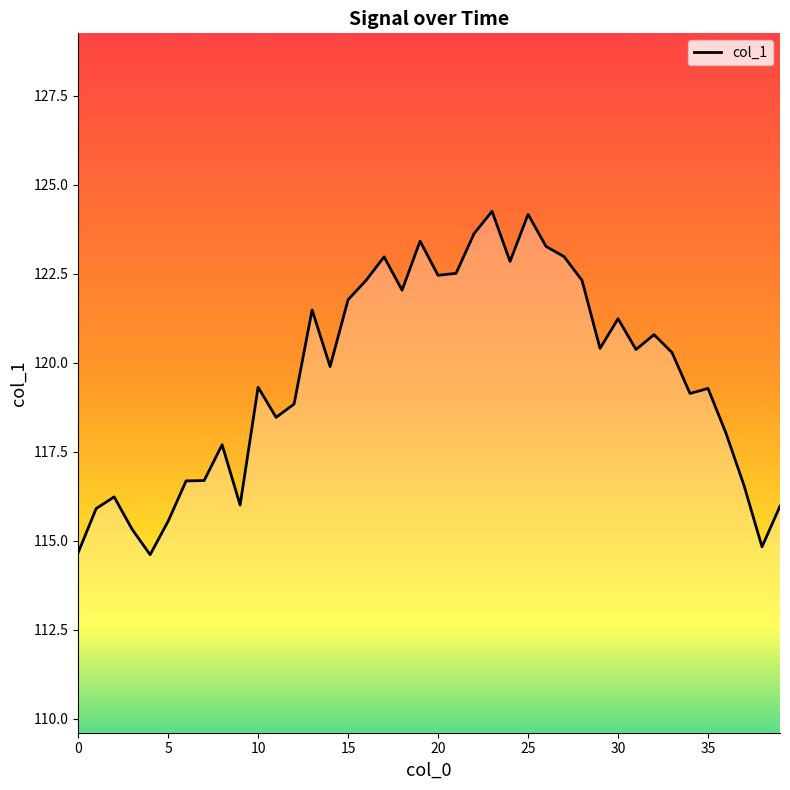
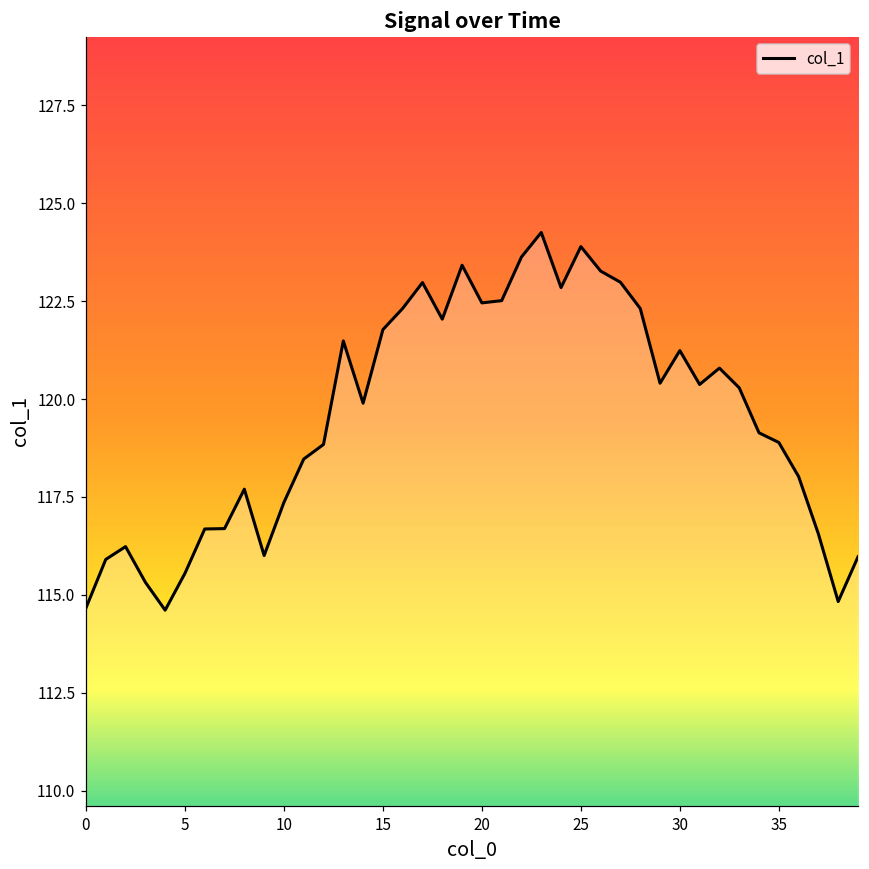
  {
    "0": 114.7,
    "5": 115.5,
-   "10": 119.3,
+   "10": 117.4,
    "15": 121.8,
    "20": 122.5,
-   "25": 124.2,
+   "25": 123.9,
    "30": 121.2,
-   "35": 119.3
+   "35": 118.9
  }
